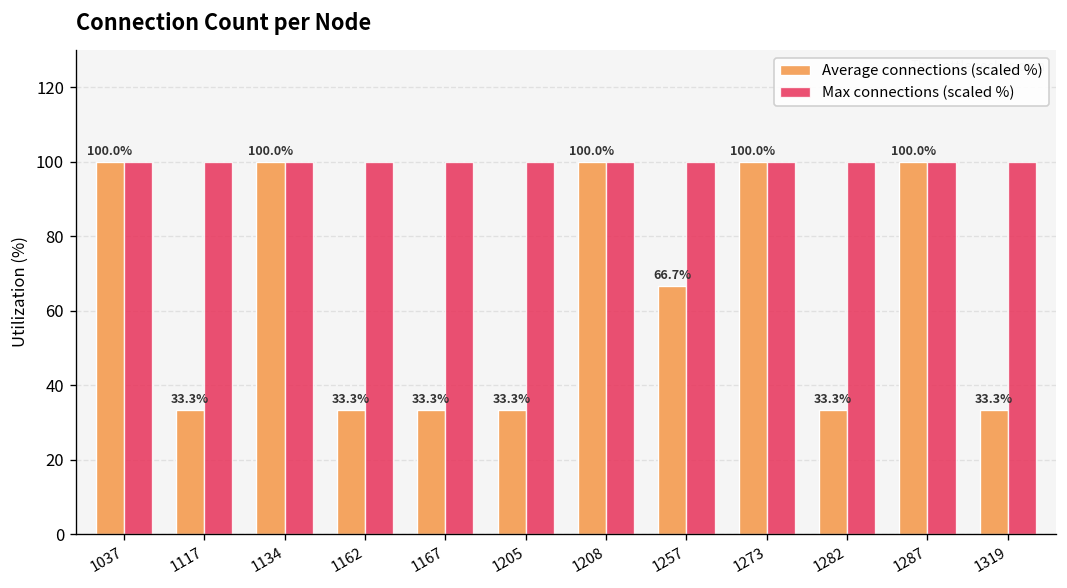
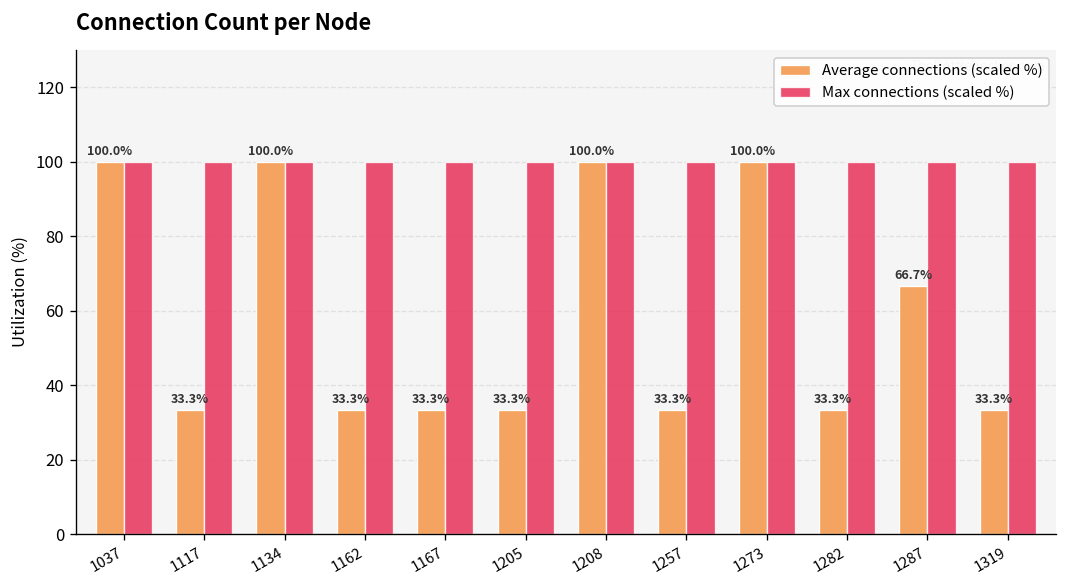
  {
    "Average connections (scaled %)": {
      "1037": "100.0%",
      "1117": "33.3%",
      "1134": "100.0%",
      "1162": "33.3%",
      "1167": "33.3%",
      "1205": "33.3%",
      "1208": "100.0%",
-     "1257": "66.7%",
+     "1257": "33.3%",
      "1273": "100.0%",
      "1282": "33.3%",
-     "1287": "100.0%",
+     "1287": "66.7%",
      "1319": "33.3%"
    },
    "Max connections (scaled %)": {
      "1117": "100",
      "1162": "100",
      "1167": "100",
      "1205": "100",
      "1257": "100",
      "1282": "100",
      "1287": "100",
      "1319": "100"
    }
  }
